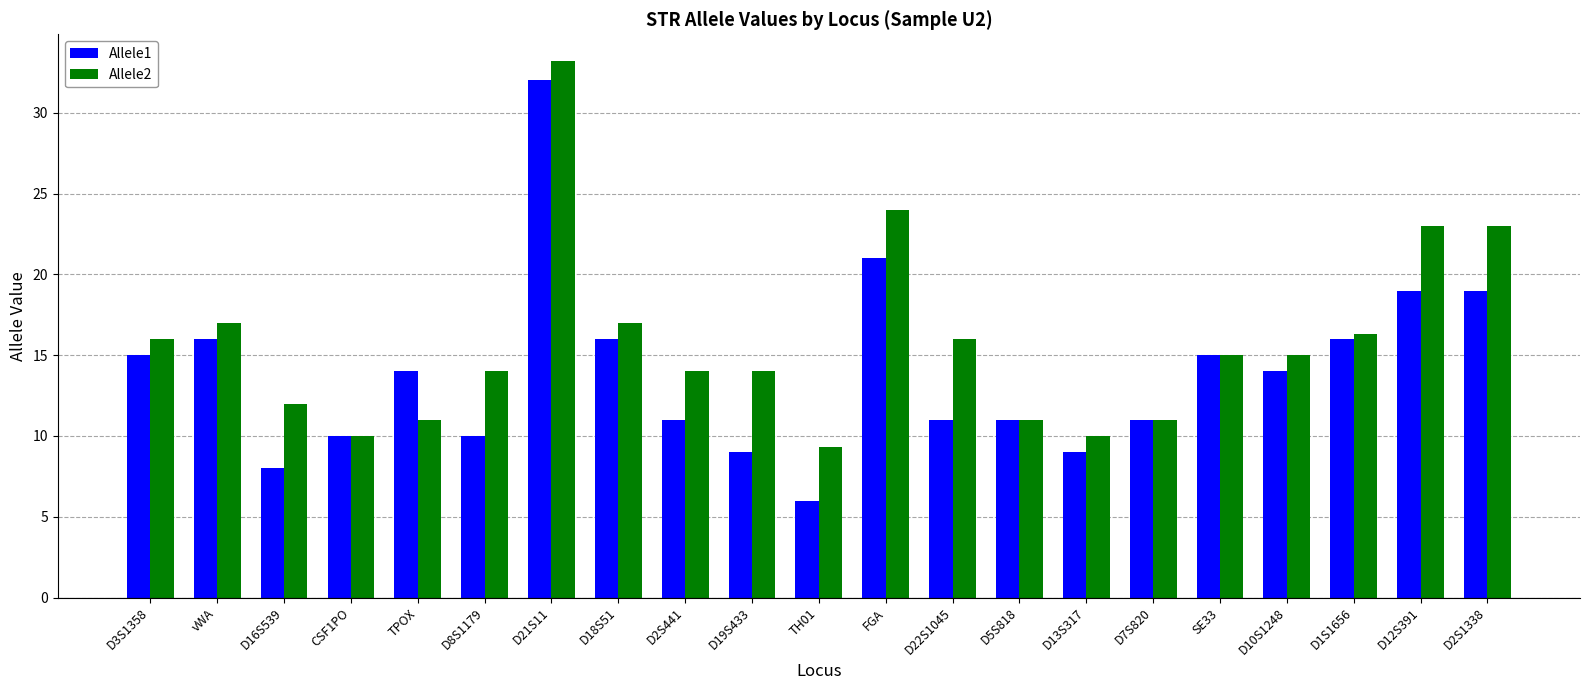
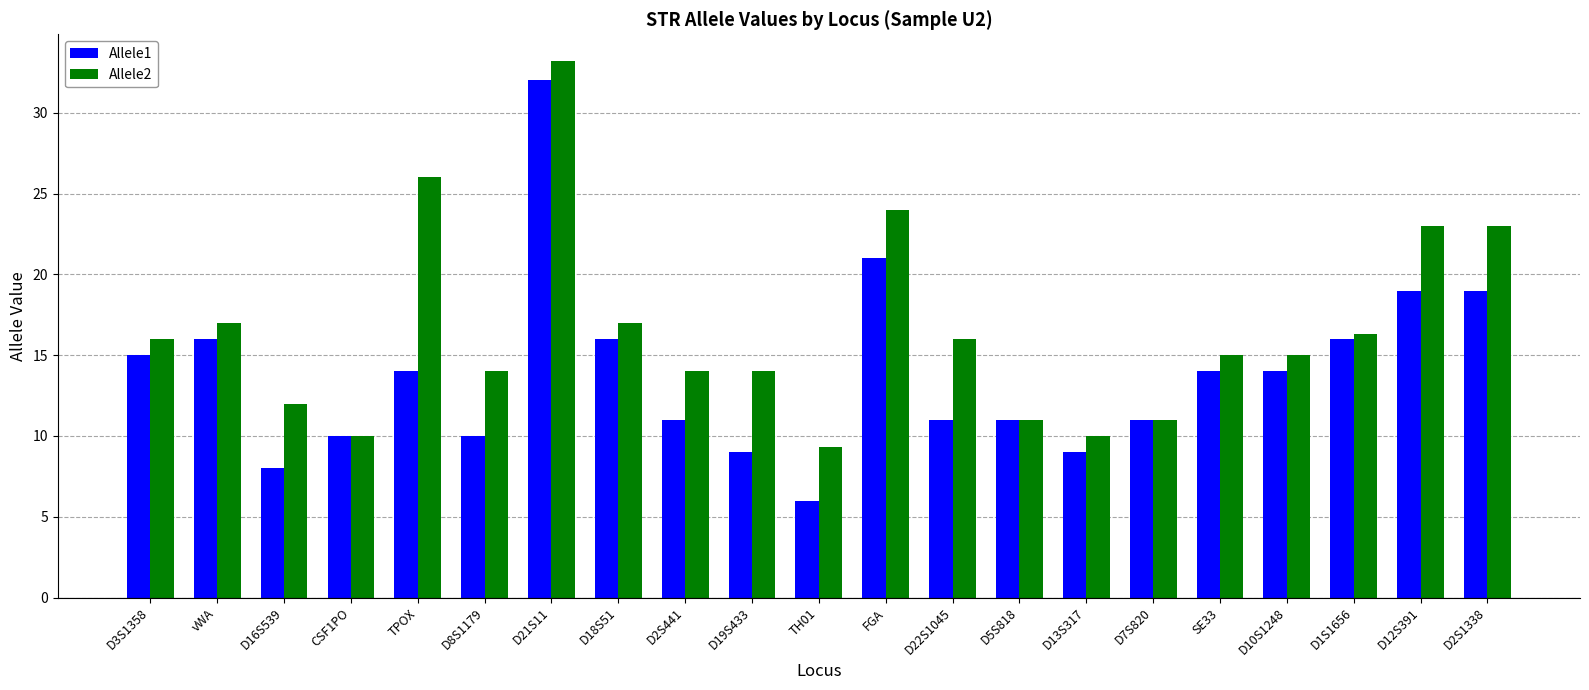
  {
    "Allele1": {
      "D3S1358": 15,
      "vWA": 16,
      "D16S539": 8,
      "CSF1PO": 10,
      "TPOX": 14,
      "D8S1179": 10,
      "D21S11": 32,
      "D18S51": 16,
      "D2S441": 11,
      "D19S433": 9,
      "TH01": 6,
      "FGA": 21,
      "D22S1045": 11,
      "D5S818": 11,
      "D13S317": 9,
      "D7S820": 11,
-     "SE33": 15,
+     "SE33": 14,
      "D10S1248": 14,
      "D1S1656": 16,
      "D12S391": 19,
      "D2S1338": 19
    },
    "Allele2": {
      "D3S1358": 16,
      "vWA": 17,
      "D16S539": 12,
      "CSF1PO": 10,
-     "TPOX": 11,
+     "TPOX": 26,
      "D8S1179": 14,
      "D21S11": 33.2,
      "D18S51": 17,
      "D2S441": 14,
      "D19S433": 14,
      "TH01": 9.3,
      "FGA": 24,
      "D22S1045": 16,
      "D5S818": 11,
      "D13S317": 10,
      "D7S820": 11,
      "SE33": 15,
      "D10S1248": 15,
      "D1S1656": 16.3,
      "D12S391": 23,
      "D2S1338": 23
    }
  }
